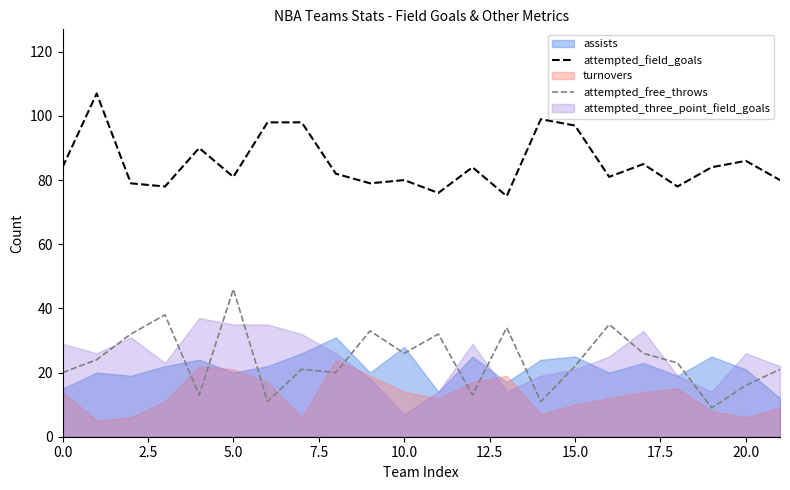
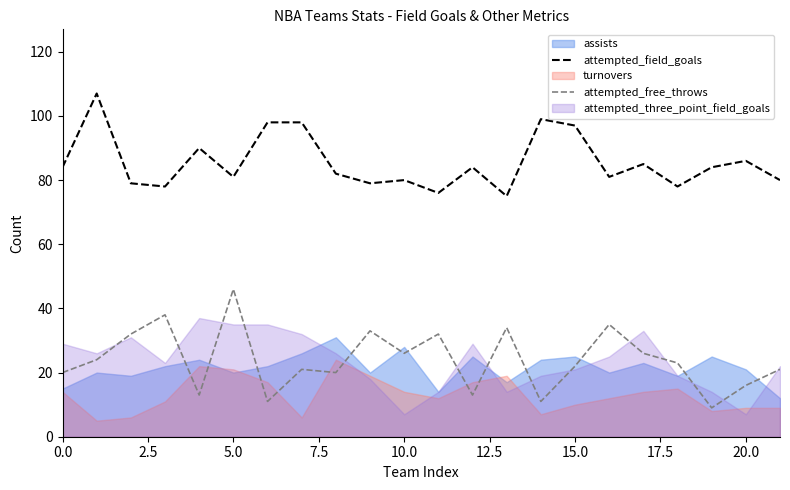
  {
    "attempted_field_goals": {
      "0.0": 84,
      "5.0": 81,
      "10.0": 80,
      "15.0": 97,
      "20.0": 86
    },
    "assists": {
      "0.0": 15,
      "5.0": 20,
      "10.0": 28,
      "15.0": 25,
      "20.0": 21
    },
    "attempted_free_throws": {
      "0.0": 20,
      "5.0": 46,
      "10.0": 26,
      "15.0": 22,
      "20.0": 16
    },
    "turnovers": {
      "0.0": 14,
      "5.0": 21,
      "10.0": 14,
      "15.0": 10,
-     "20.0": 6
+     "20.0": 9
    },
    "attempted_three_point_field_goals": {
      "0.0": 29,
      "5.0": 35,
      "10.0": 7,
      "15.0": 21,
-     "20.0": 26
+     "20.0": 7
    }
  }
